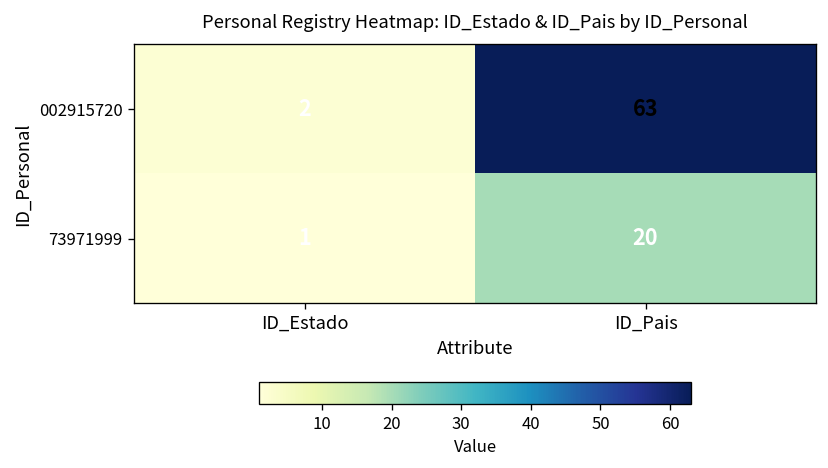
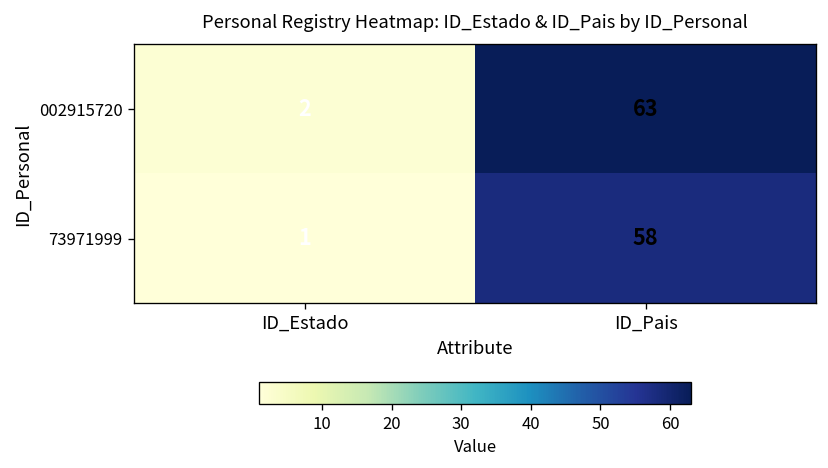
  {
    "002915720": {
      "ID_Pais": 63
    },
    "73971999": {
-     "ID_Pais": 20
+     "ID_Pais": 58
    }
  }
